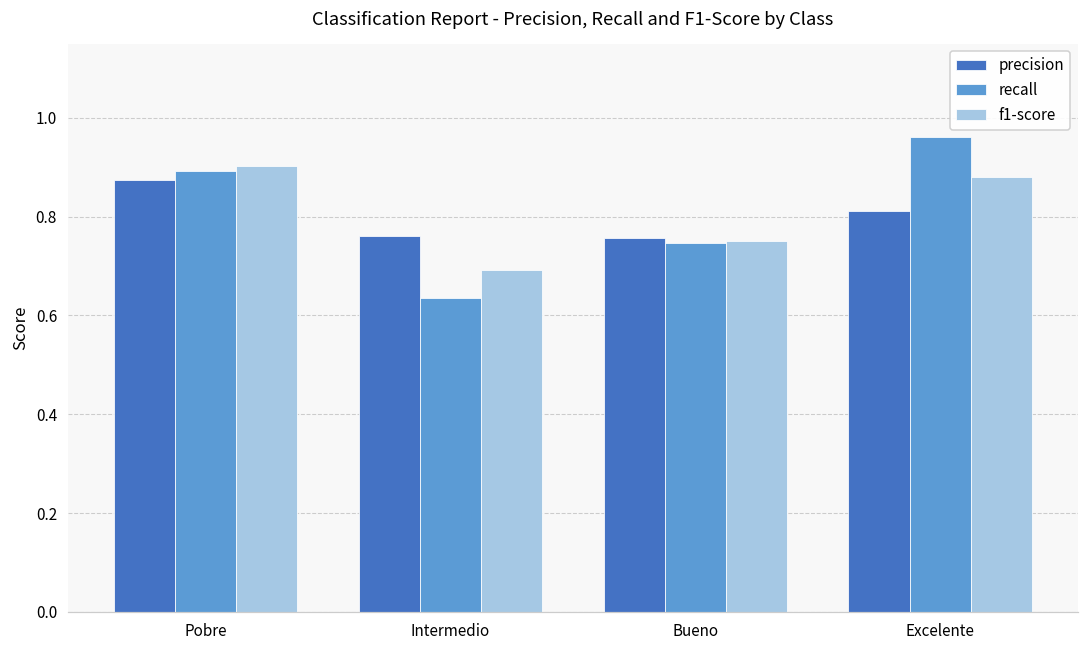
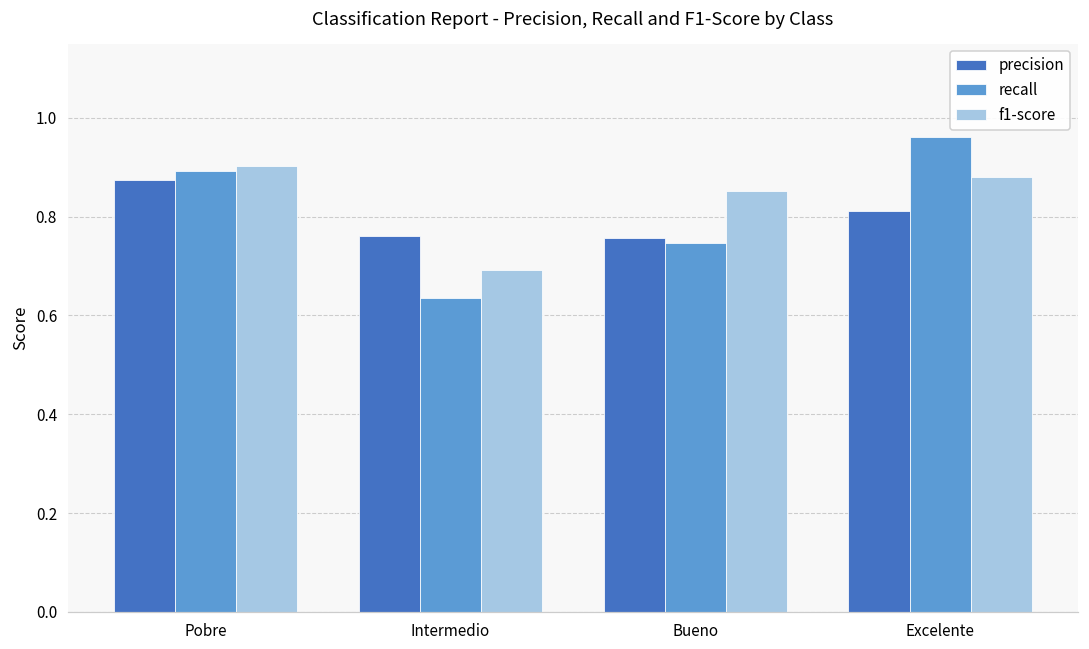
  {
    "f1-score": {
      "Pobre": 0.90,
      "Intermedio": 0.69,
-     "Bueno": 0.75,
+     "Bueno": 0.85,
      "Excelente": 0.88
    }
  }
